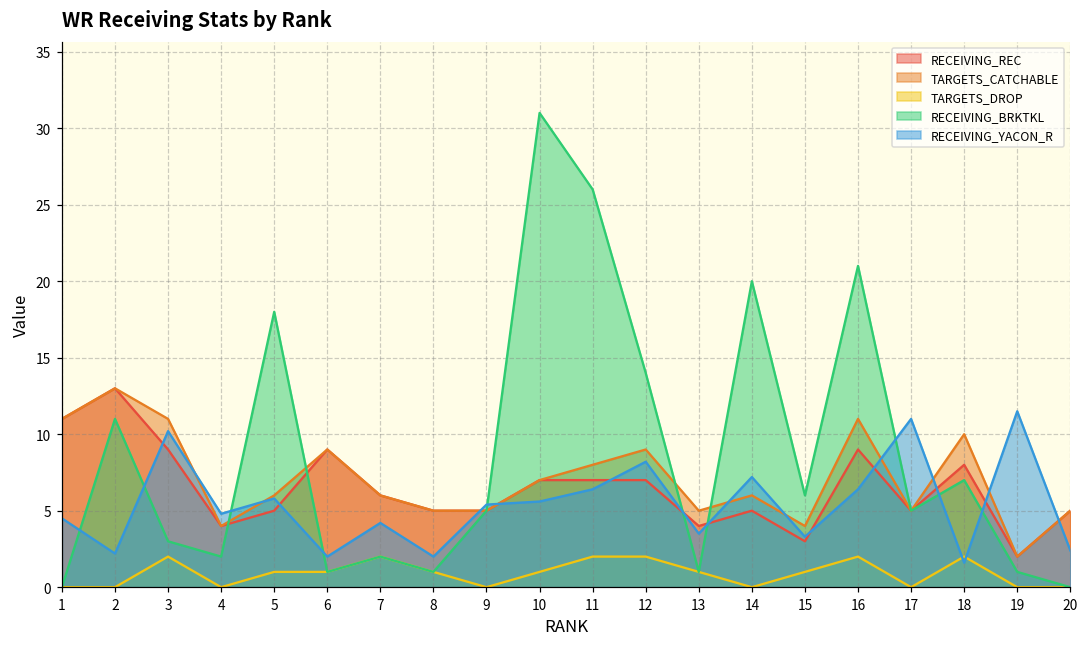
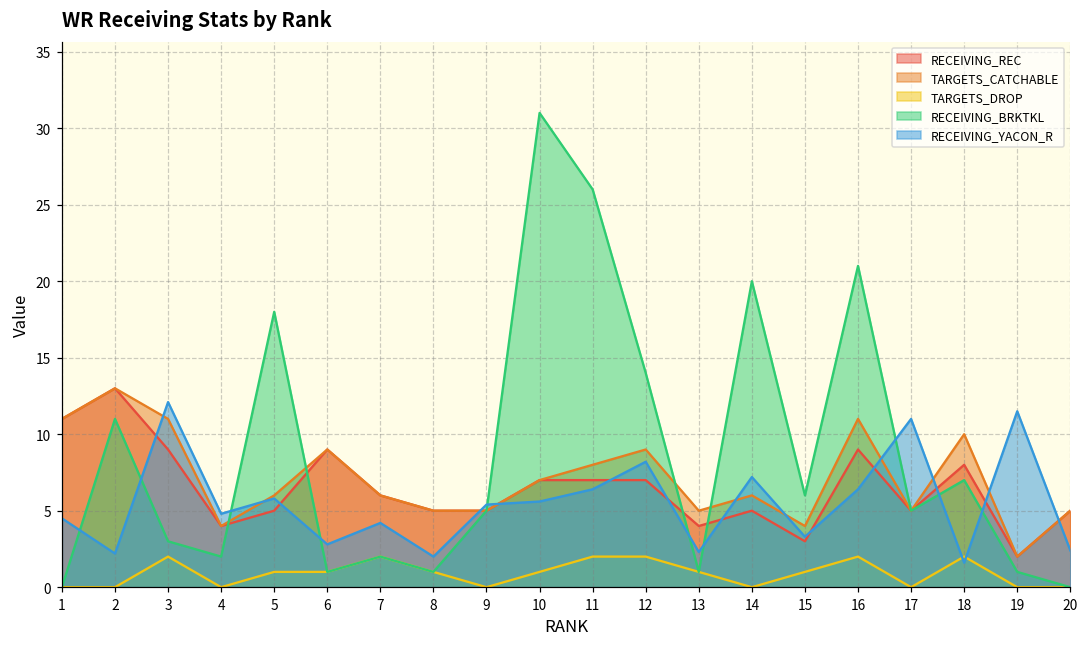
  {
    "RECEIVING_BRKTKL": {
      "2": 11.0,
      "3": 3.0,
      "4": 2.0,
      "5": 18.0,
      "10": 31.0,
      "11": 26.0,
      "12": 14.0,
      "14": 20.0,
      "15": 6.0,
      "16": 21.0,
      "18": 7.0,
      "19": 1.0
    },
    "RECEIVING_YACON_R": {
      "1": 4.5,
      "2": 2.2,
-     "3": 10.2,
+     "3": 12.1,
      "4": 4.8,
      "5": 5.8,
-     "6": 2.0,
+     "6": 2.8,
      "7": 4.2,
      "8": 2.0,
      "9": 5.4,
      "10": 5.6,
      "11": 6.4,
      "12": 8.2,
-     "13": 3.5,
+     "13": 2.3,
      "14": 7.2,
      "15": 3.3,
      "16": 6.4,
      "17": 11.0,
      "18": 1.6,
      "19": 11.5,
      "20": 2.4
    }
  }
